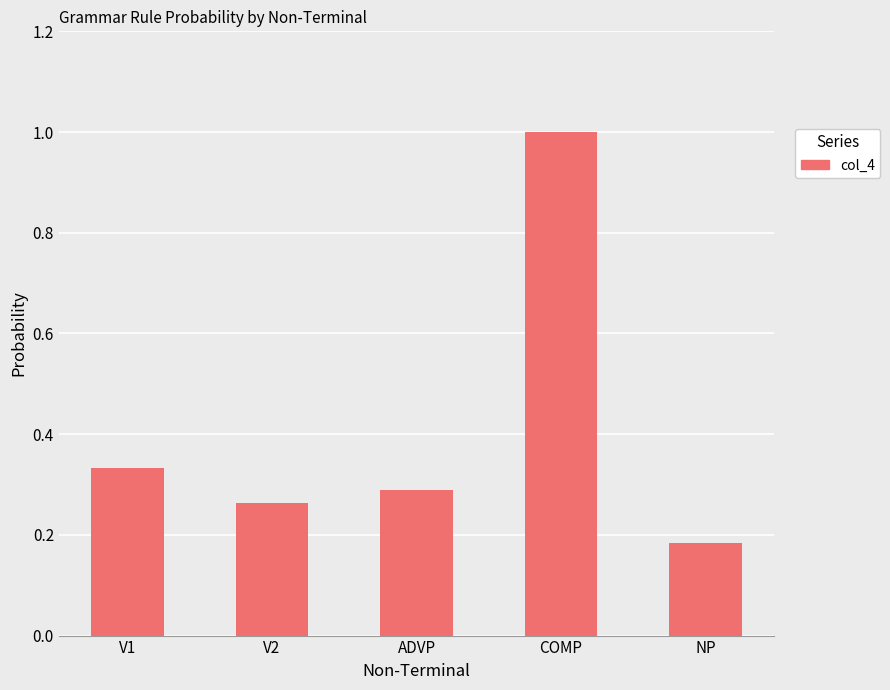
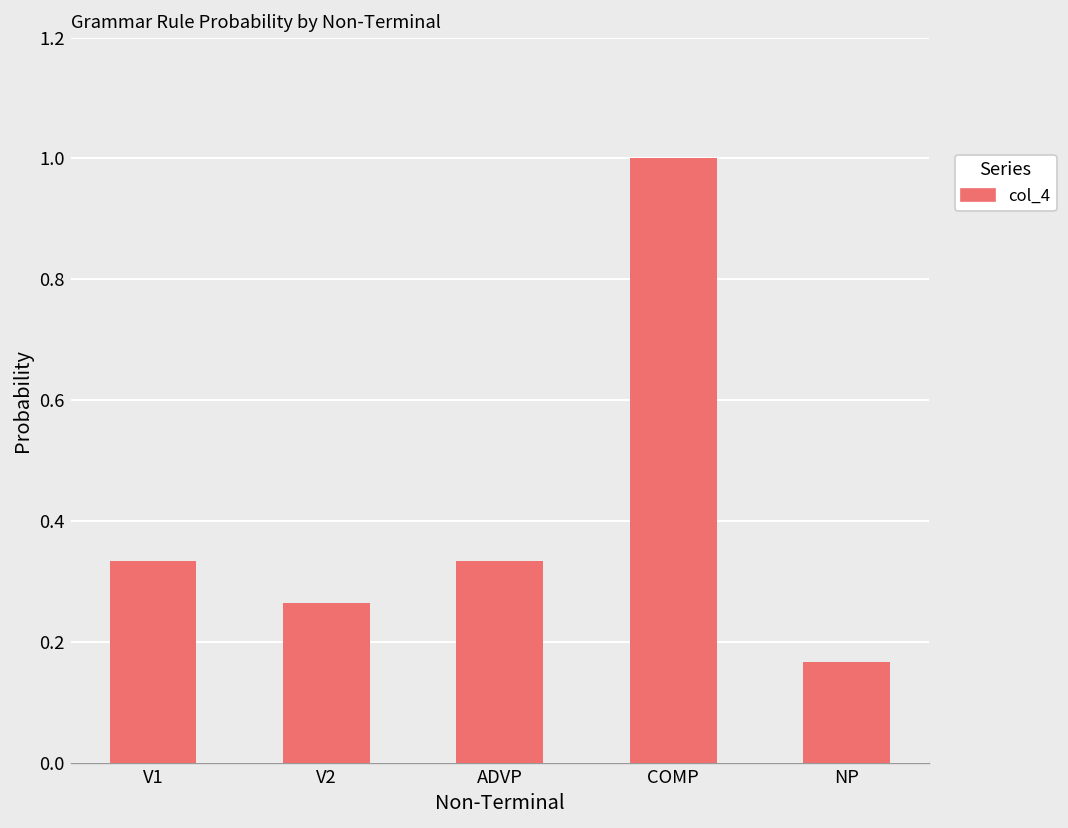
  {
    "V1": 0.33,
    "V2": 0.26,
-   "ADVP": 0.29,
+   "ADVP": 0.33,
    "COMP": 1.00,
-   "NP": 0.18
+   "NP": 0.17
  }
